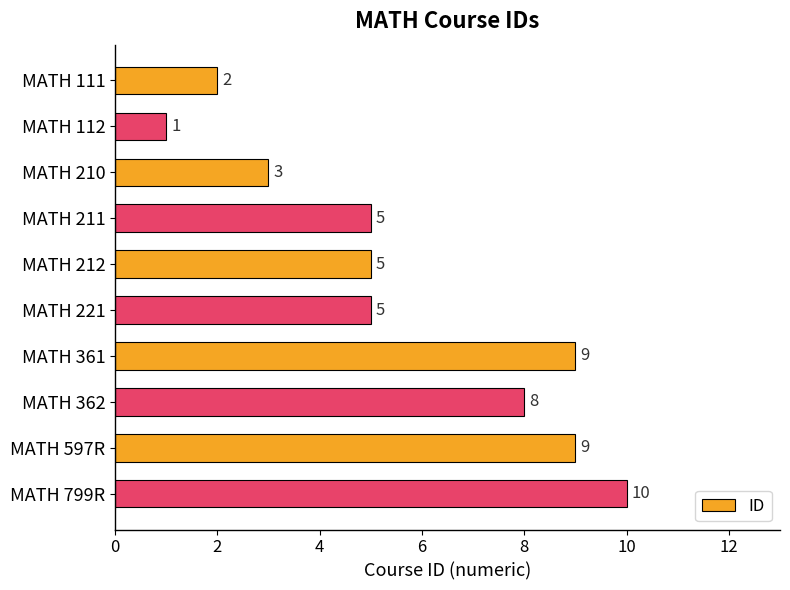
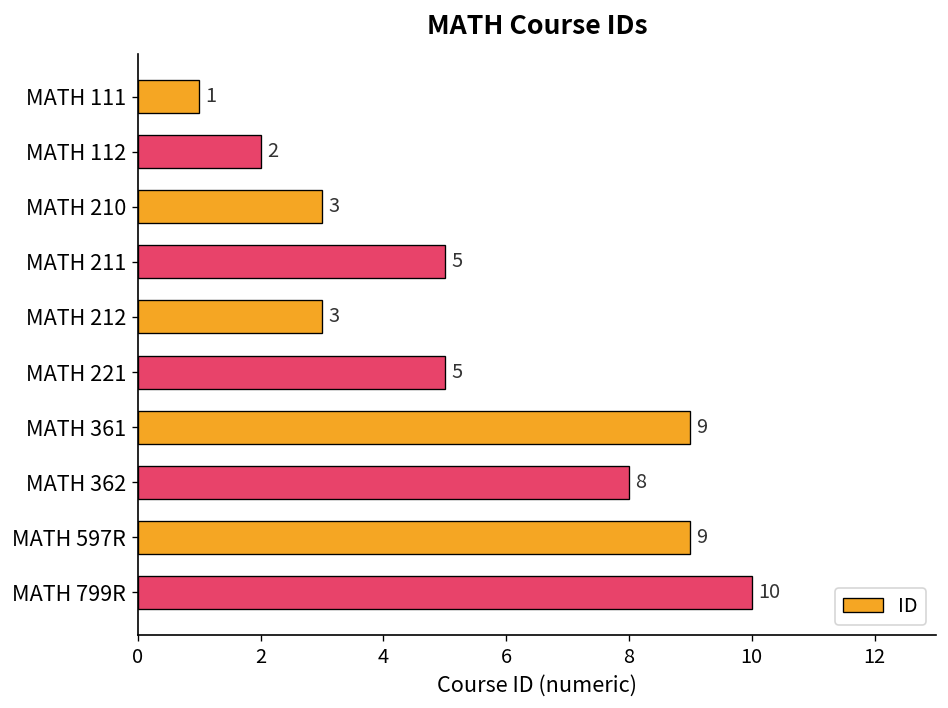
  {
-   "MATH 111": 2,
-   "MATH 112": 1,
+   "MATH 111": 1,
+   "MATH 112": 2,
    "MATH 210": 3,
    "MATH 211": 5,
-   "MATH 212": 5,
+   "MATH 212": 3,
    "MATH 221": 5,
    "MATH 361": 9,
    "MATH 362": 8,
    "MATH 597R": 9,
    "MATH 799R": 10
  }
